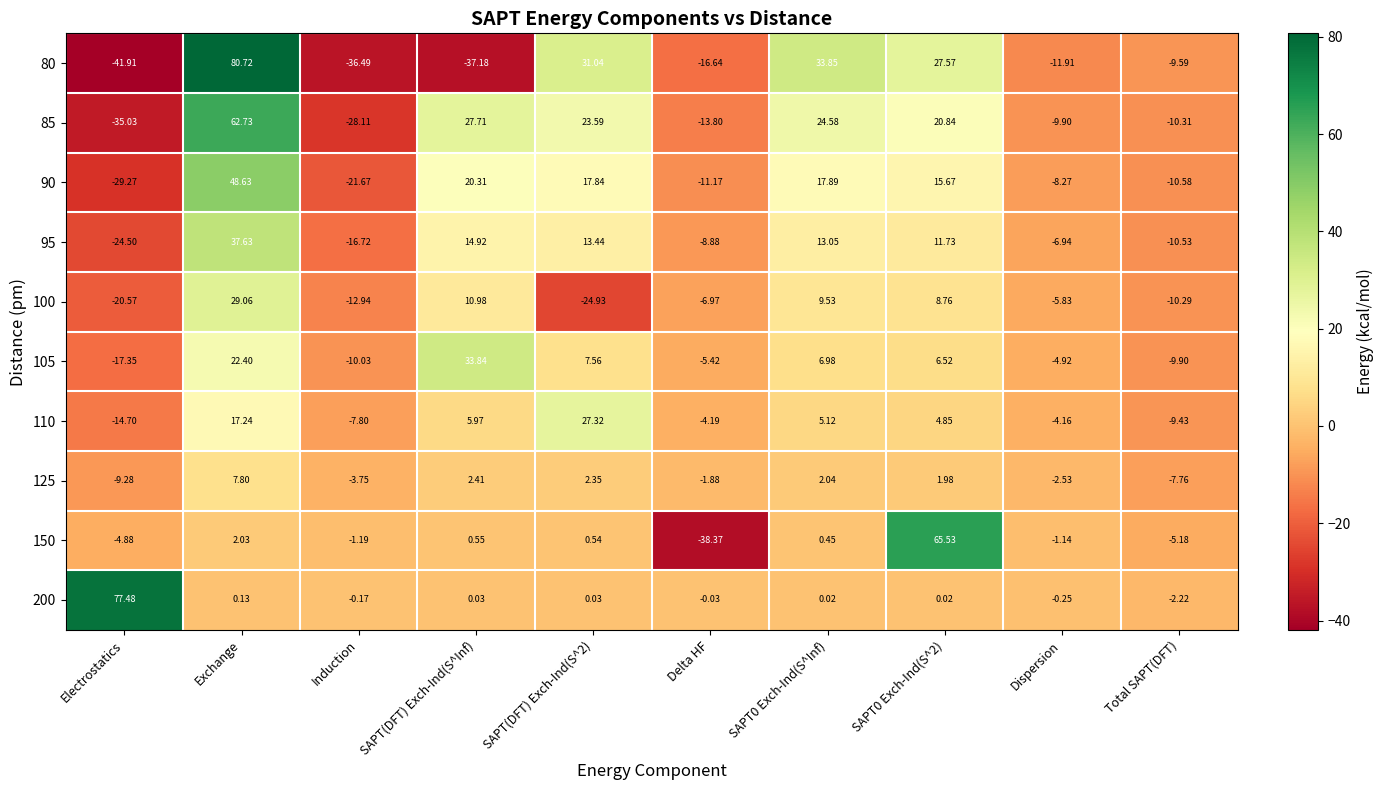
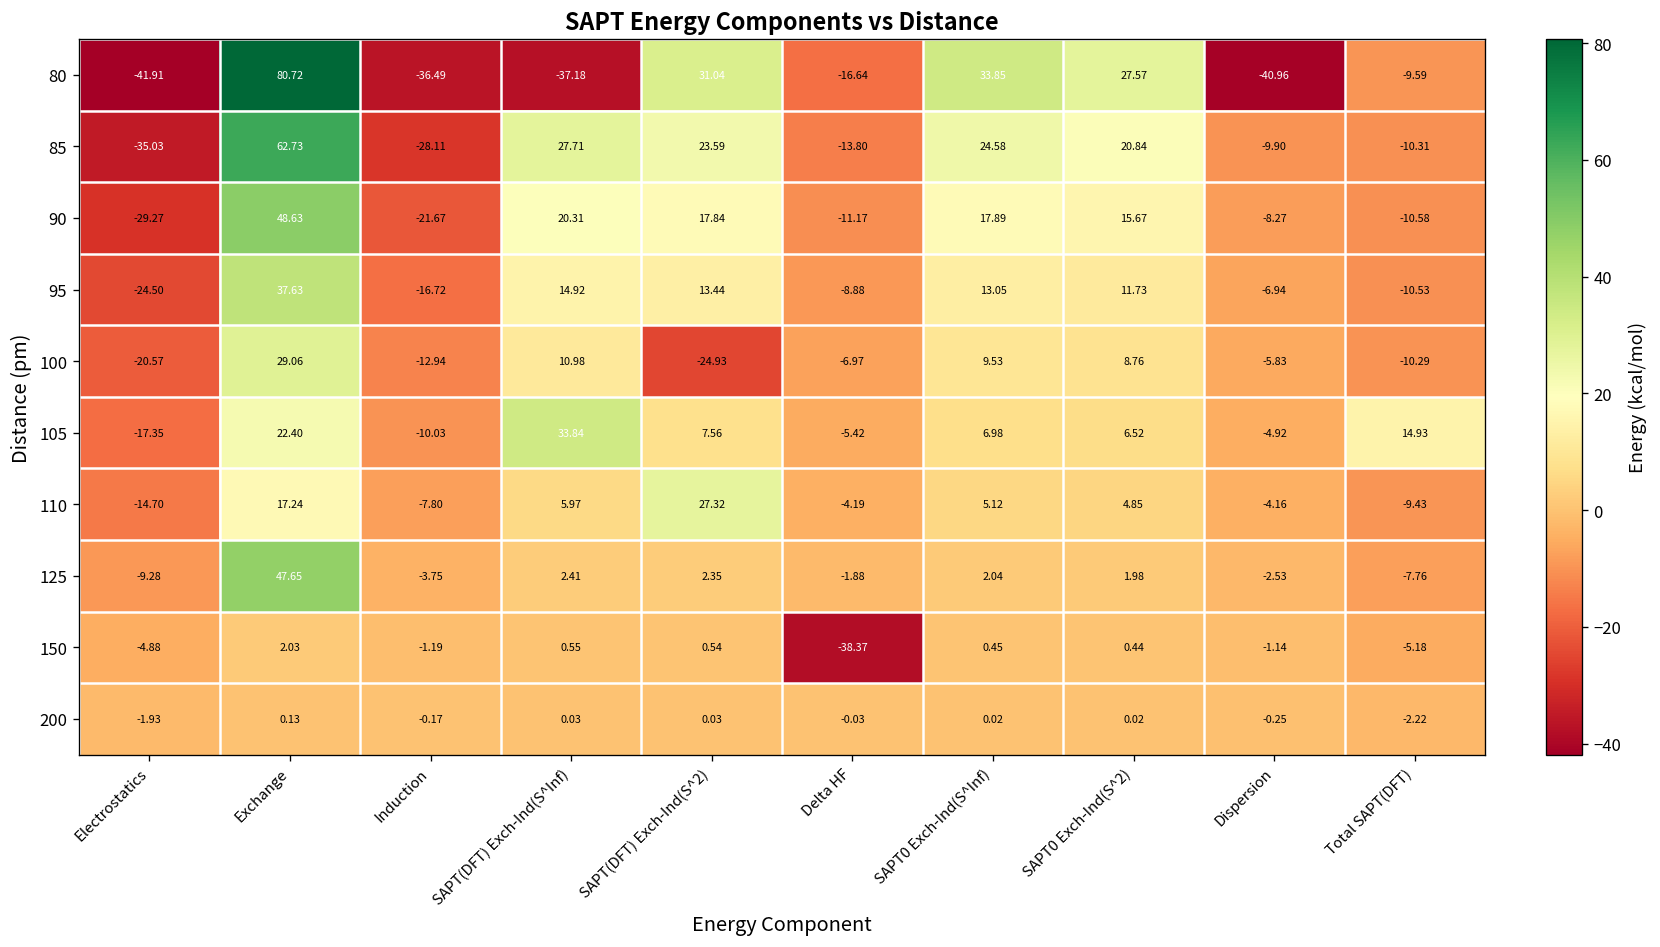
  {
    "80": {
      "Electrostatics": -41.91,
      "Exchange": 80.72,
      "Induction": -36.49,
      "SAPT(DFT) Exch-Ind(S^Inf)": -37.18,
      "SAPT(DFT) Exch-Ind(S^2)": 31.04,
      "Delta HF": -16.64,
      "SAPT0 Exch-Ind(S^Inf)": 33.85,
      "SAPT0 Exch-Ind(S^2)": 27.57,
-     "Dispersion": -11.91,
+     "Dispersion": -40.96,
      "Total SAPT(DFT)": -9.59
    },
    "85": {
      "Electrostatics": -35.03,
      "Exchange": 62.73,
      "Induction": -28.11,
      "SAPT(DFT) Exch-Ind(S^Inf)": 27.71,
      "SAPT(DFT) Exch-Ind(S^2)": 23.59,
      "Delta HF": -13.80,
      "SAPT0 Exch-Ind(S^Inf)": 24.58,
      "SAPT0 Exch-Ind(S^2)": 20.84,
      "Dispersion": -9.90,
      "Total SAPT(DFT)": -10.31
    },
    "90": {
      "Electrostatics": -29.27,
      "Exchange": 48.63,
      "Induction": -21.67,
      "SAPT(DFT) Exch-Ind(S^Inf)": 20.31,
      "SAPT(DFT) Exch-Ind(S^2)": 17.84,
      "Delta HF": -11.17,
      "SAPT0 Exch-Ind(S^Inf)": 17.89,
      "SAPT0 Exch-Ind(S^2)": 15.67,
      "Dispersion": -8.27,
      "Total SAPT(DFT)": -10.58
    },
    "95": {
      "Electrostatics": -24.50,
      "Exchange": 37.63,
      "Induction": -16.72,
      "SAPT(DFT) Exch-Ind(S^Inf)": 14.92,
      "SAPT(DFT) Exch-Ind(S^2)": 13.44,
      "Delta HF": -8.88,
      "SAPT0 Exch-Ind(S^Inf)": 13.05,
      "SAPT0 Exch-Ind(S^2)": 11.73,
      "Dispersion": -6.94,
      "Total SAPT(DFT)": -10.53
    },
    "100": {
      "Electrostatics": -20.57,
      "Exchange": 29.06,
      "Induction": -12.94,
      "SAPT(DFT) Exch-Ind(S^Inf)": 10.98,
      "SAPT(DFT) Exch-Ind(S^2)": -24.93,
      "Delta HF": -6.97,
      "SAPT0 Exch-Ind(S^Inf)": 9.53,
      "SAPT0 Exch-Ind(S^2)": 8.76,
      "Dispersion": -5.83,
      "Total SAPT(DFT)": -10.29
    },
    "105": {
      "Electrostatics": -17.35,
      "Exchange": 22.40,
      "Induction": -10.03,
      "SAPT(DFT) Exch-Ind(S^Inf)": 33.84,
      "SAPT(DFT) Exch-Ind(S^2)": 7.56,
      "Delta HF": -5.42,
      "SAPT0 Exch-Ind(S^Inf)": 6.98,
      "SAPT0 Exch-Ind(S^2)": 6.52,
      "Dispersion": -4.92,
-     "Total SAPT(DFT)": -9.90
+     "Total SAPT(DFT)": 14.93
    },
    "110": {
      "Electrostatics": -14.70,
      "Exchange": 17.24,
      "Induction": -7.80,
      "SAPT(DFT) Exch-Ind(S^Inf)": 5.97,
      "SAPT(DFT) Exch-Ind(S^2)": 27.32,
      "Delta HF": -4.19,
      "SAPT0 Exch-Ind(S^Inf)": 5.12,
      "SAPT0 Exch-Ind(S^2)": 4.85,
      "Dispersion": -4.16,
      "Total SAPT(DFT)": -9.43
    },
    "125": {
      "Electrostatics": -9.28,
-     "Exchange": 7.80,
+     "Exchange": 47.65,
      "Induction": -3.75,
      "SAPT(DFT) Exch-Ind(S^Inf)": 2.41,
      "SAPT(DFT) Exch-Ind(S^2)": 2.35,
      "Delta HF": -1.88,
      "SAPT0 Exch-Ind(S^Inf)": 2.04,
      "SAPT0 Exch-Ind(S^2)": 1.98,
      "Dispersion": -2.53,
      "Total SAPT(DFT)": -7.76
    },
    "150": {
      "Electrostatics": -4.88,
      "Exchange": 2.03,
      "Induction": -1.19,
      "SAPT(DFT) Exch-Ind(S^Inf)": 0.55,
      "SAPT(DFT) Exch-Ind(S^2)": 0.54,
      "Delta HF": -38.37,
      "SAPT0 Exch-Ind(S^Inf)": 0.45,
-     "SAPT0 Exch-Ind(S^2)": 65.53,
+     "SAPT0 Exch-Ind(S^2)": 0.44,
      "Dispersion": -1.14,
      "Total SAPT(DFT)": -5.18
    },
    "200": {
-     "Electrostatics": 77.48,
+     "Electrostatics": -1.93,
      "Exchange": 0.13,
      "Induction": -0.17,
      "SAPT(DFT) Exch-Ind(S^Inf)": 0.03,
      "SAPT(DFT) Exch-Ind(S^2)": 0.03,
      "Delta HF": -0.03,
      "SAPT0 Exch-Ind(S^Inf)": 0.02,
      "SAPT0 Exch-Ind(S^2)": 0.02,
      "Dispersion": -0.25,
      "Total SAPT(DFT)": -2.22
    }
  }
